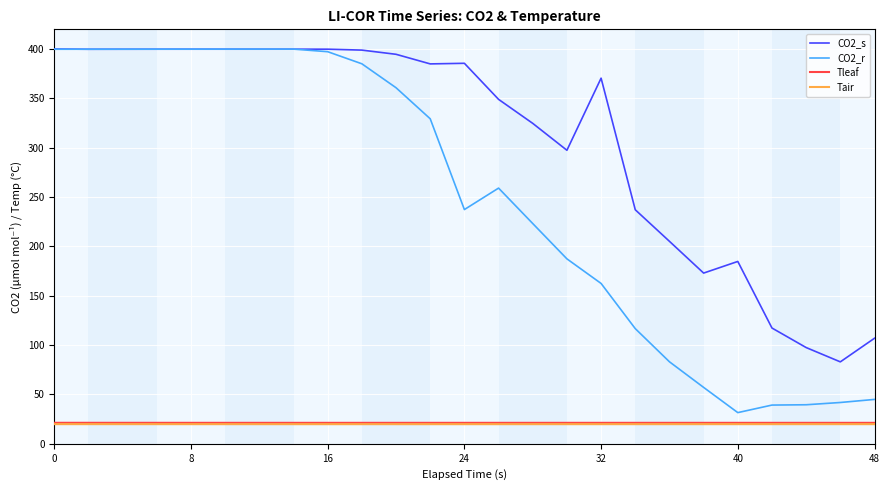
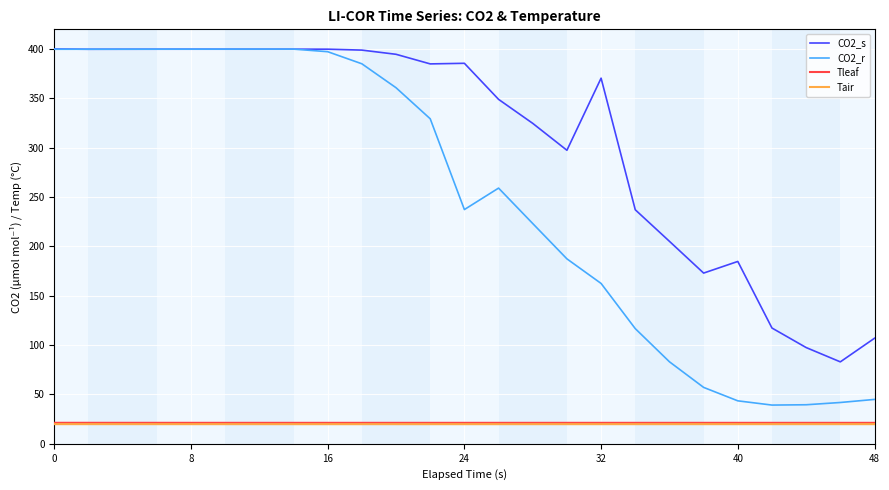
  {
    "CO2_s": {
      "24": 390,
      "32": 370,
      "40": 180,
      "48": 110
    },
    "CO2_r": {
      "24": 240,
      "32": 160,
-     "40": 30,
+     "40": 40,
      "48": 40
    }
  }
